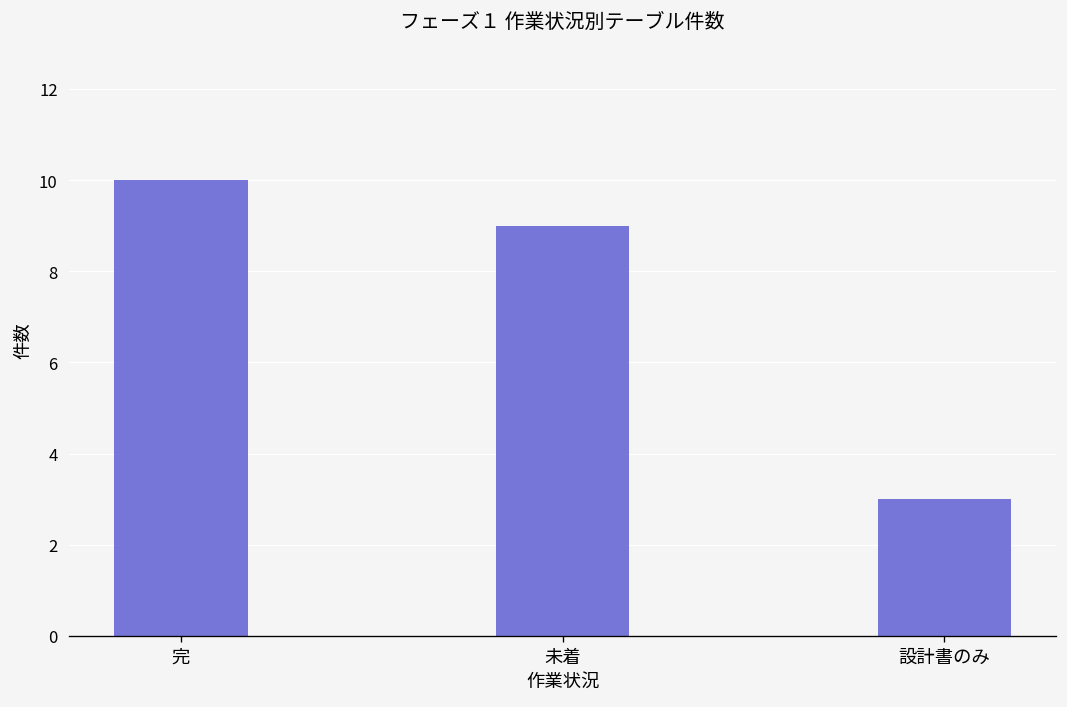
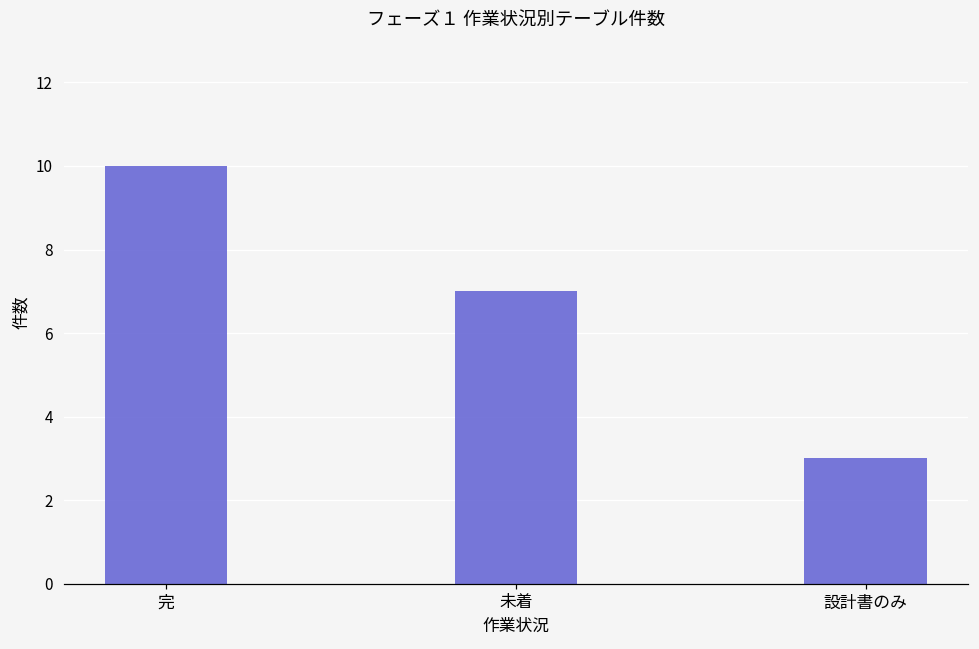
  {
    "完": 10,
-   "未着": 9,
+   "未着": 7,
    "設計書のみ": 3
  }
